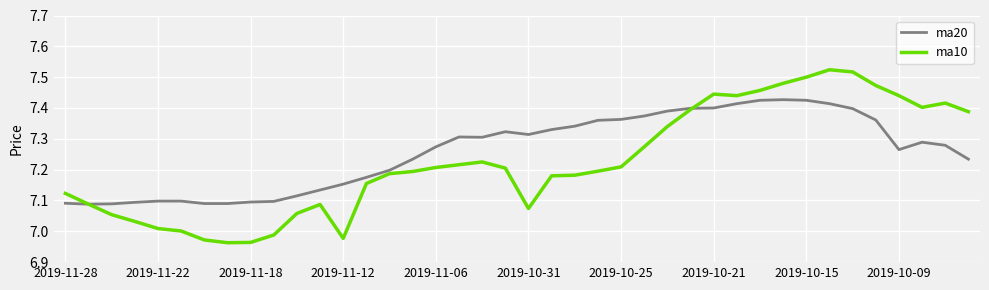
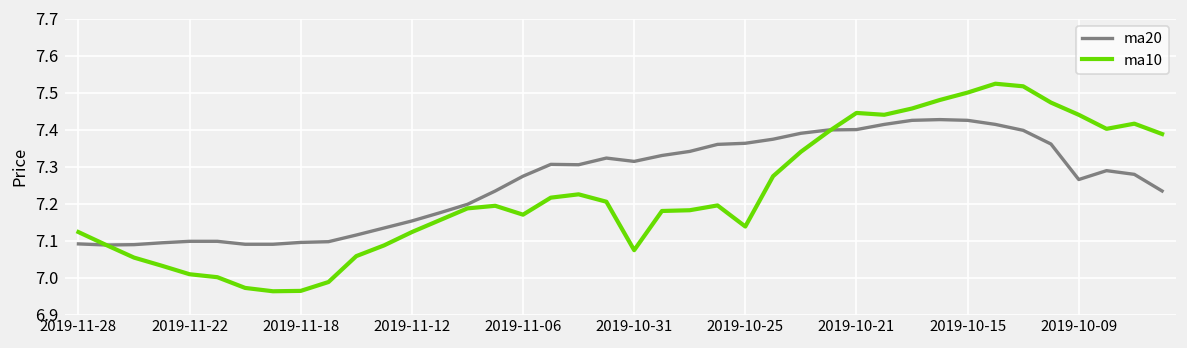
  {
    "ma20": {
      "2019-11-28": 7.09,
      "2019-11-22": 7.10,
      "2019-11-18": 7.10,
      "2019-11-12": 7.15,
      "2019-11-06": 7.27,
      "2019-10-31": 7.31,
      "2019-10-25": 7.36,
      "2019-10-21": 7.40,
      "2019-10-15": 7.43,
      "2019-10-09": 7.27
    },
    "ma10": {
      "2019-11-28": 7.12,
      "2019-11-22": 7.01,
      "2019-11-18": 6.96,
-     "2019-11-12": 6.98,
-     "2019-11-06": 7.21,
+     "2019-11-12": 7.12,
+     "2019-11-06": 7.17,
      "2019-10-31": 7.07,
-     "2019-10-25": 7.21,
+     "2019-10-25": 7.14,
      "2019-10-21": 7.45,
      "2019-10-15": 7.50,
      "2019-10-09": 7.44
    }
  }
